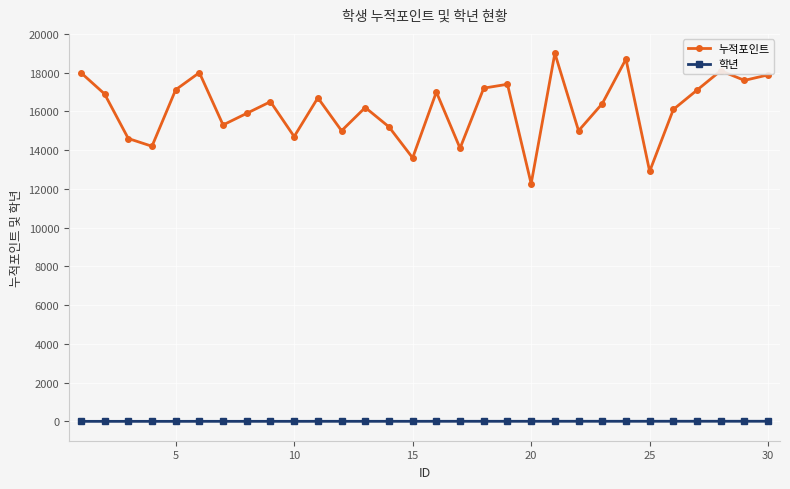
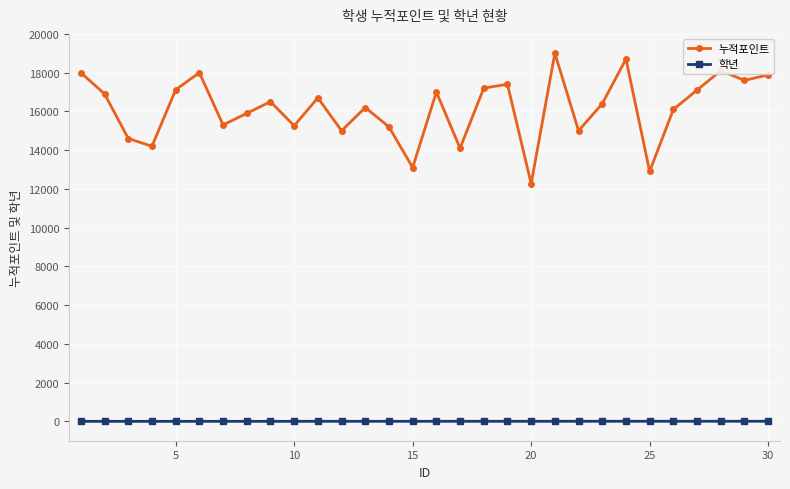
  {
    "누적포인트": {
      "5": 17100,
-     "10": 14700,
-     "15": 13600,
+     "10": 15300,
+     "15": 13100,
      "20": 12300,
      "25": 12900,
      "30": 17900
    },
    "학년": {
      "5": 0,
      "10": 0,
      "15": 0,
      "20": 0,
      "25": 0,
      "30": 0
    }
  }
